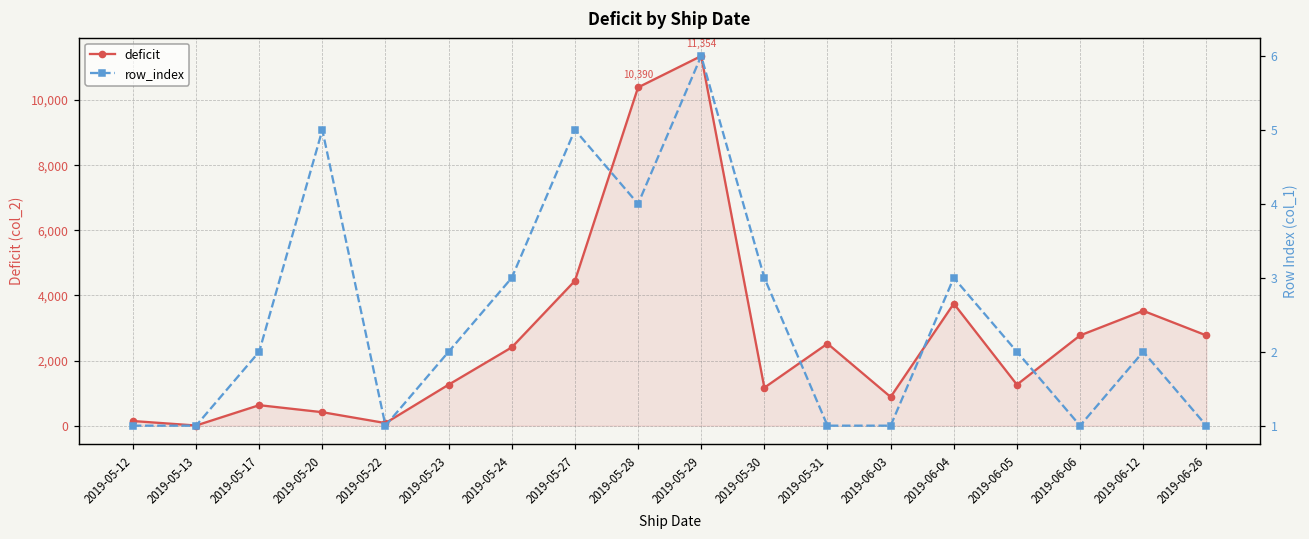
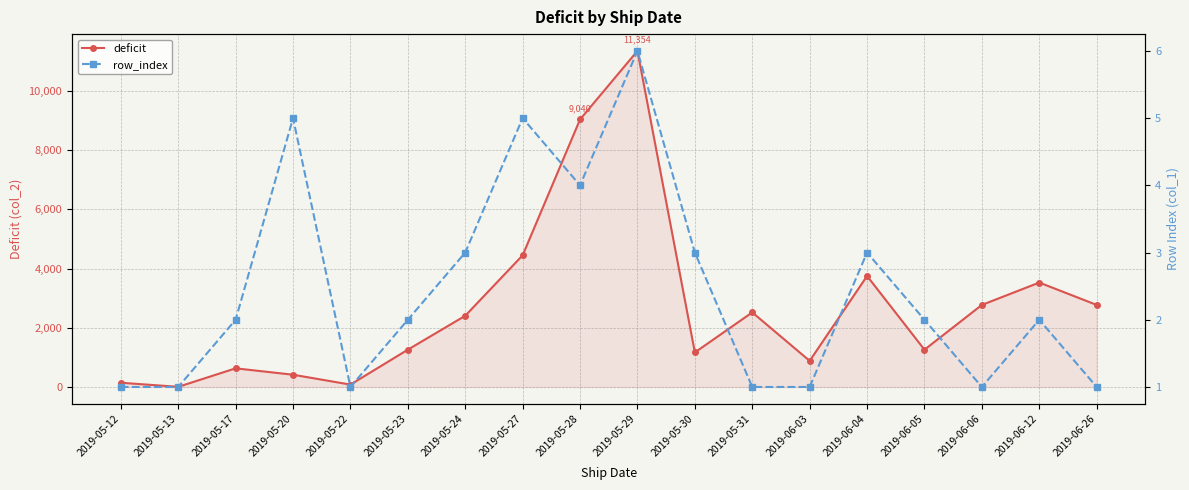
  {
    "deficit": {
-     "2019-05-28": "10,390",
+     "2019-05-28": "9,040",
      "2019-05-29": "11,354"
    }
  }
